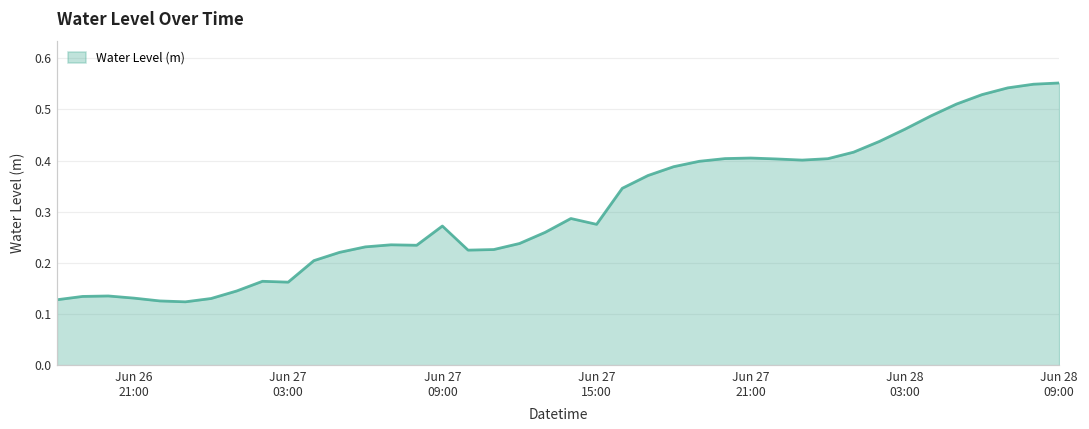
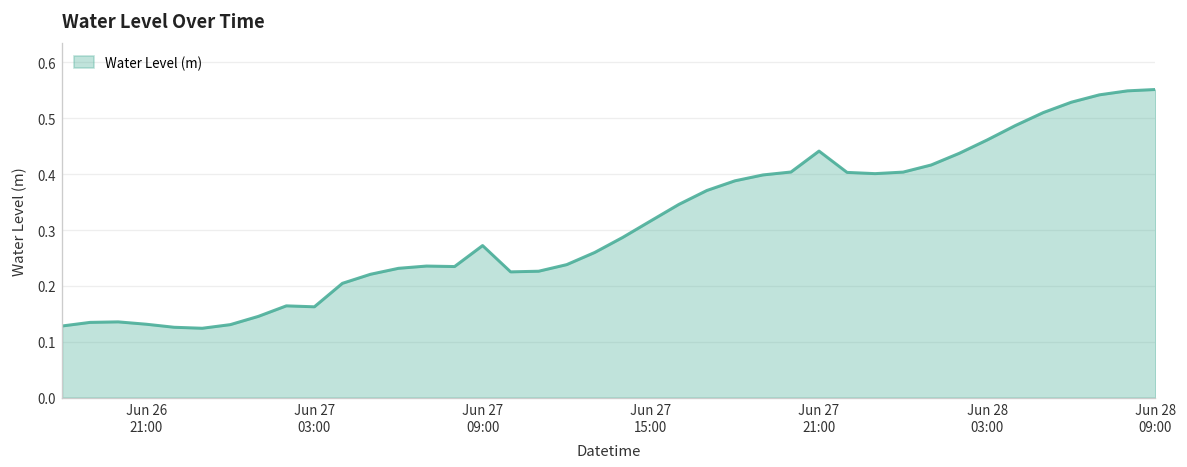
  {
    "Jun 26 21:00": 0.13,
    "Jun 27 03:00": 0.16,
    "Jun 27 09:00": 0.27,
-   "Jun 27 15:00": 0.28,
-   "Jun 27 21:00": 0.41,
+   "Jun 27 15:00": 0.32,
+   "Jun 27 21:00": 0.44,
    "Jun 28 03:00": 0.46,
    "Jun 28 09:00": 0.55
  }
